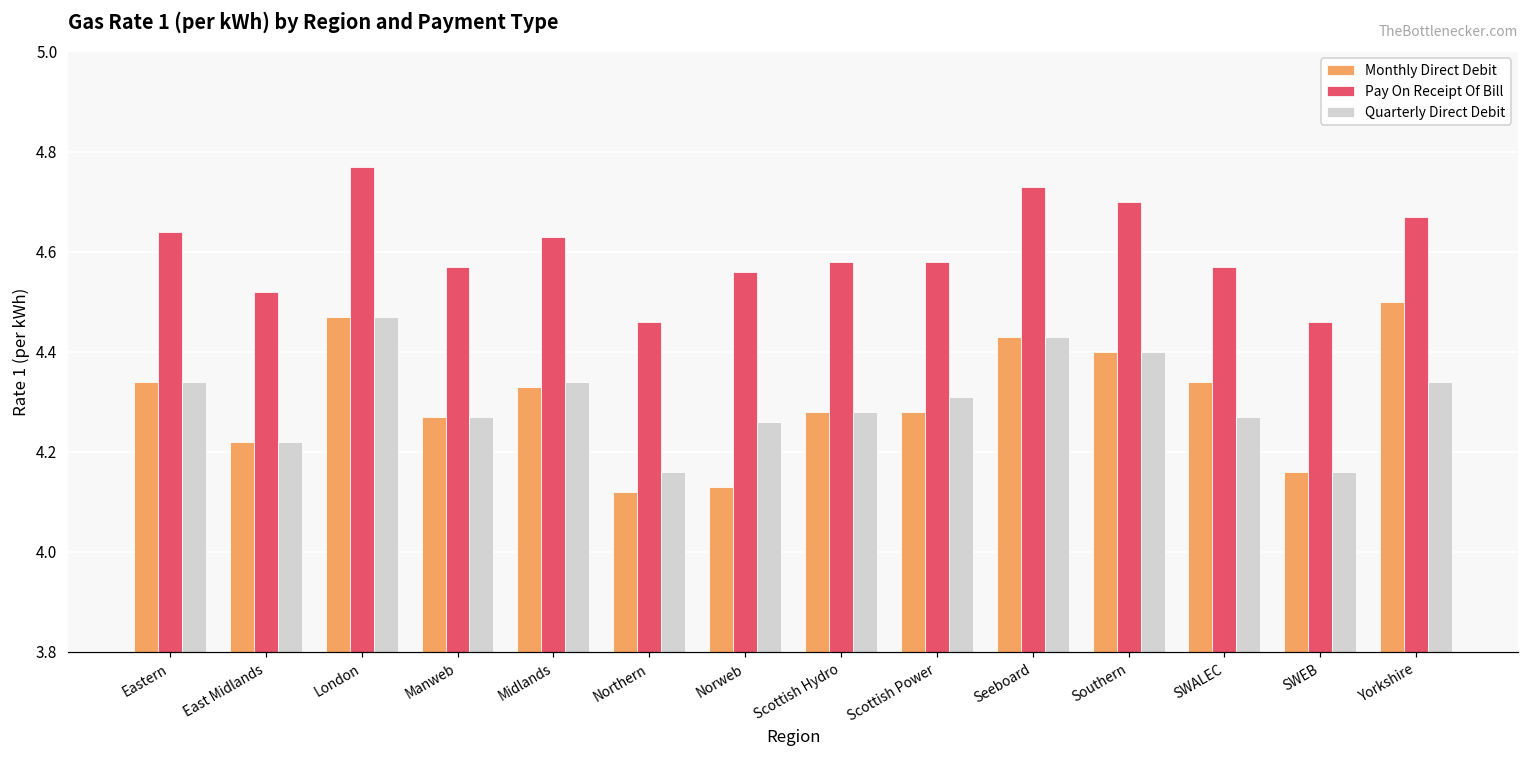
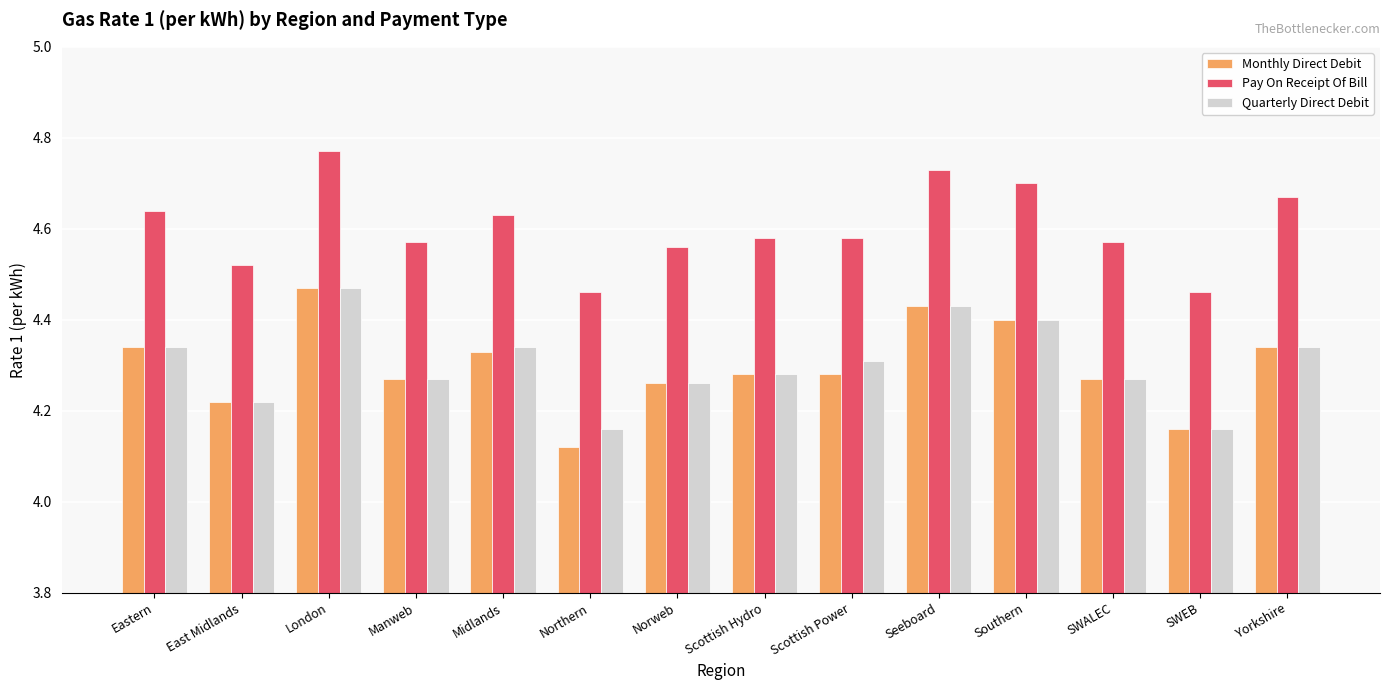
  {
    "Monthly Direct Debit": {
      "Eastern": 4.34,
      "East Midlands": 4.22,
      "London": 4.47,
      "Manweb": 4.27,
      "Midlands": 4.33,
      "Northern": 4.12,
-     "Norweb": 4.13,
+     "Norweb": 4.26,
      "Scottish Hydro": 4.28,
      "Scottish Power": 4.28,
      "Seeboard": 4.43,
      "Southern": 4.40,
-     "SWALEC": 4.34,
+     "SWALEC": 4.27,
      "SWEB": 4.16,
-     "Yorkshire": 4.50
+     "Yorkshire": 4.34
    },
    "Pay On Receipt Of Bill": {
      "Eastern": 4.64,
      "East Midlands": 4.52,
      "London": 4.77,
      "Manweb": 4.57,
      "Midlands": 4.63,
      "Northern": 4.46,
      "Norweb": 4.56,
      "Scottish Hydro": 4.58,
      "Scottish Power": 4.58,
      "Seeboard": 4.73,
      "Southern": 4.70,
      "SWALEC": 4.57,
      "SWEB": 4.46,
      "Yorkshire": 4.67
    },
    "Quarterly Direct Debit": {
      "Eastern": 4.34,
      "East Midlands": 4.22,
      "London": 4.47,
      "Manweb": 4.27,
      "Midlands": 4.34,
      "Northern": 4.16,
      "Norweb": 4.26,
      "Scottish Hydro": 4.28,
      "Scottish Power": 4.31,
      "Seeboard": 4.43,
      "Southern": 4.40,
      "SWALEC": 4.27,
      "SWEB": 4.16,
      "Yorkshire": 4.34
    }
  }
